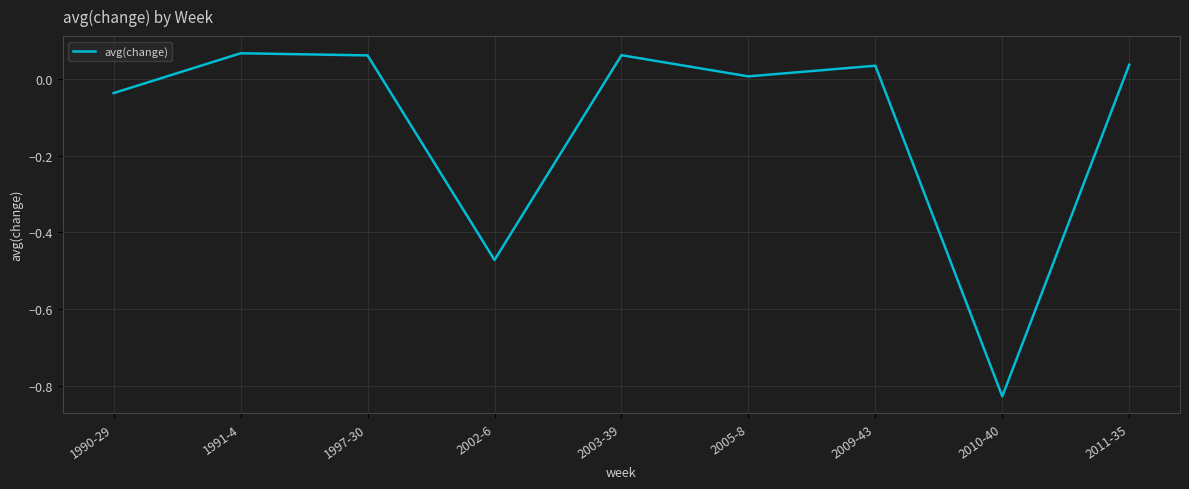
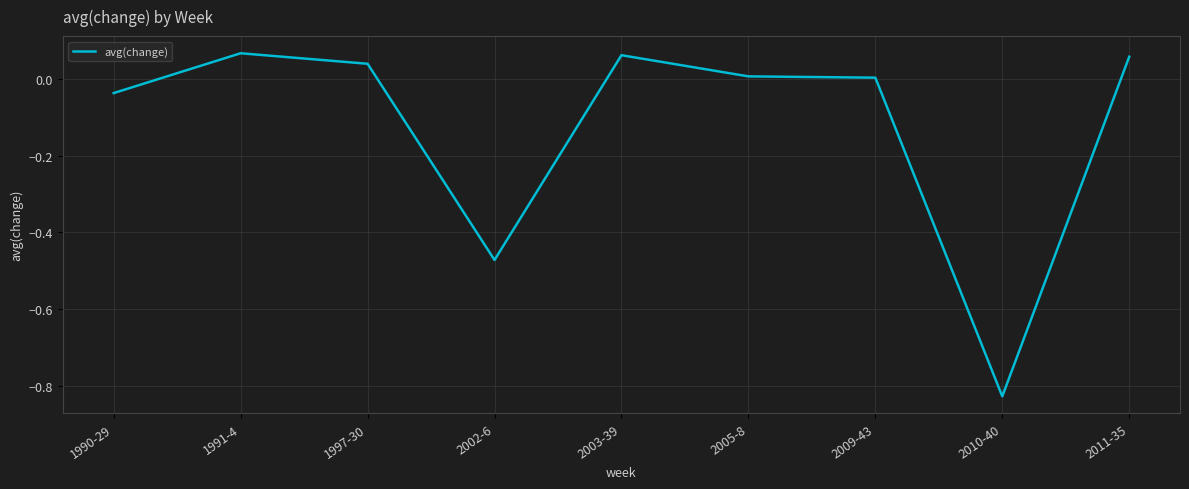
  {
    "1990-29": -0.04,
    "1991-4": 0.07,
-   "1997-30": 0.06,
+   "1997-30": 0.04,
    "2002-6": -0.47,
    "2003-39": 0.06,
    "2005-8": 0.01,
-   "2009-43": 0.03,
+   "2009-43": 0.00,
    "2010-40": -0.83,
-   "2011-35": 0.04
+   "2011-35": 0.06
  }
